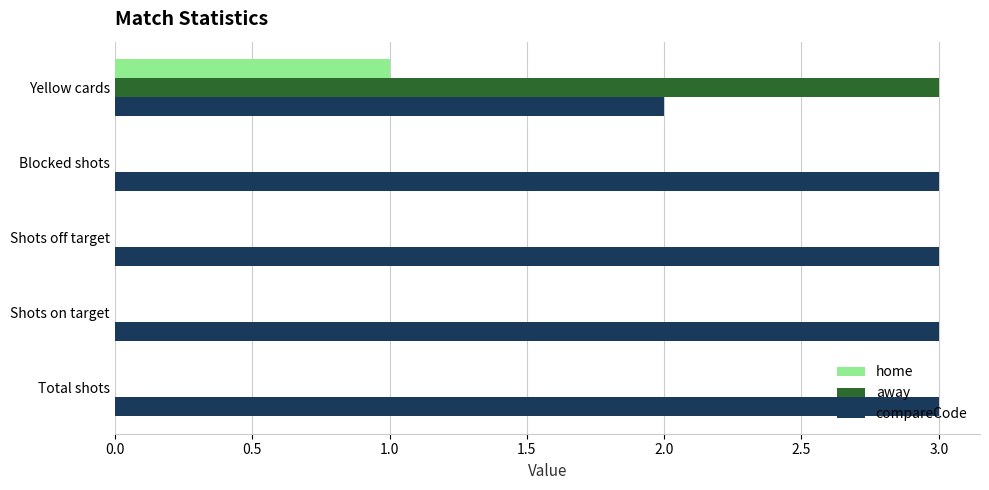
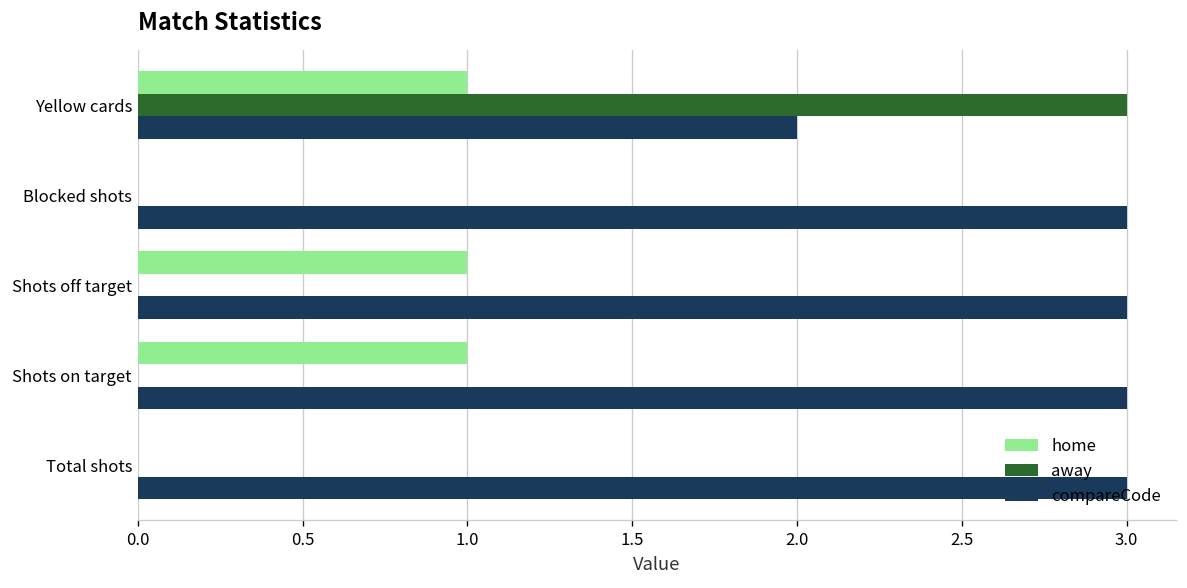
  {
    "home": {
      "Yellow cards": 1,
      "Blocked shots": 0,
-     "Shots off target": 0,
-     "Shots on target": 0,
+     "Shots off target": 1,
+     "Shots on target": 1,
      "Total shots": 0
    },
    "away": {
      "Yellow cards": 3,
      "Blocked shots": 0,
      "Shots off target": 0,
      "Shots on target": 0,
      "Total shots": 0
    },
    "compareCode": {
      "Yellow cards": 2,
      "Blocked shots": 3,
      "Shots off target": 3,
      "Shots on target": 3,
      "Total shots": 3
    }
  }
